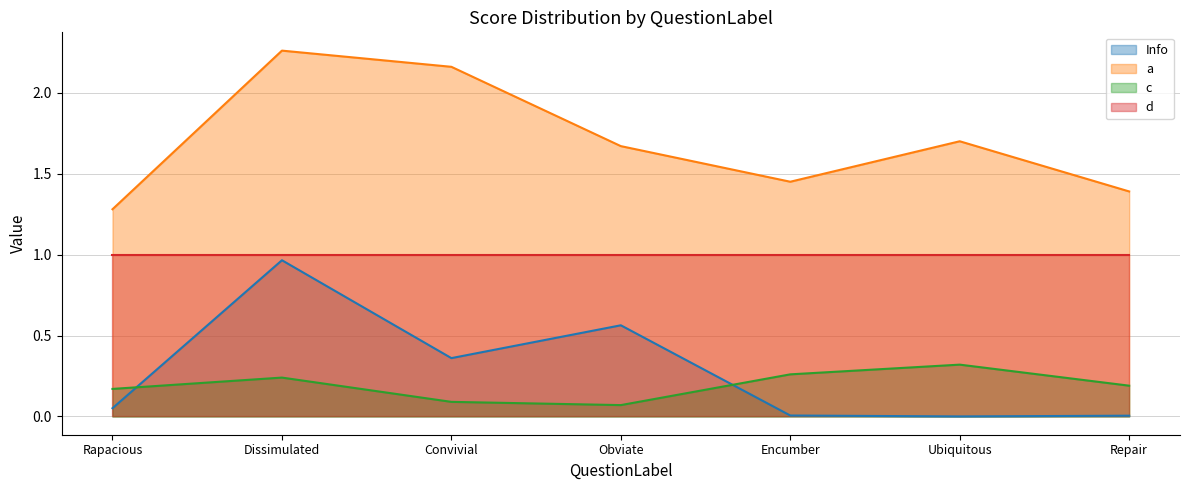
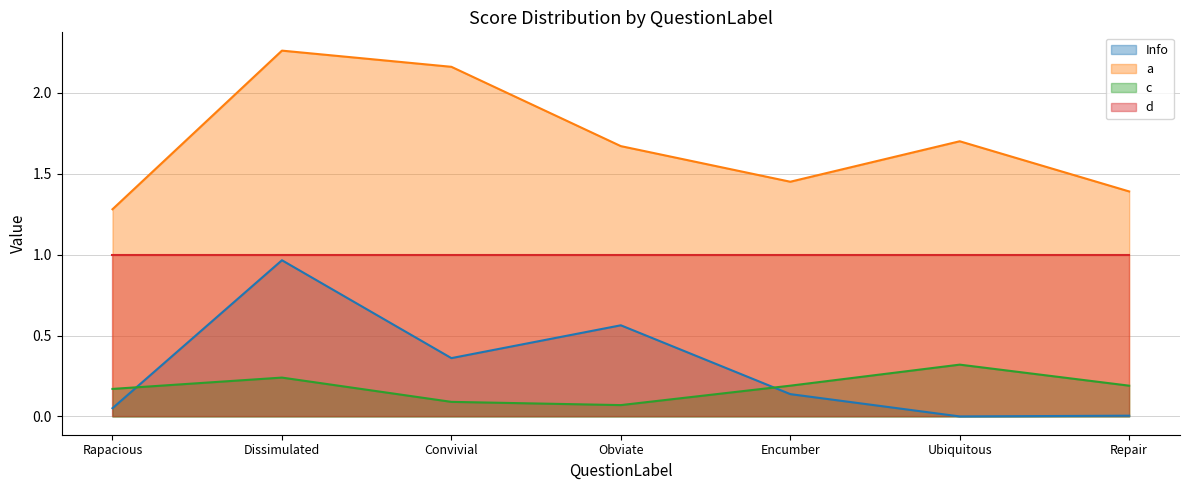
  {
    "Info": {
      "Rapacious": 0.05,
      "Dissimulated": 0.96,
      "Convivial": 0.36,
      "Obviate": 0.56,
-     "Encumber": 0.01,
+     "Encumber": 0.14,
      "Ubiquitous": 0.00,
      "Repair": 0.00
    },
    "c": {
      "Rapacious": 0.17,
      "Dissimulated": 0.24,
      "Convivial": 0.09,
      "Obviate": 0.07,
-     "Encumber": 0.26,
+     "Encumber": 0.19,
      "Ubiquitous": 0.32,
      "Repair": 0.19
    }
  }
